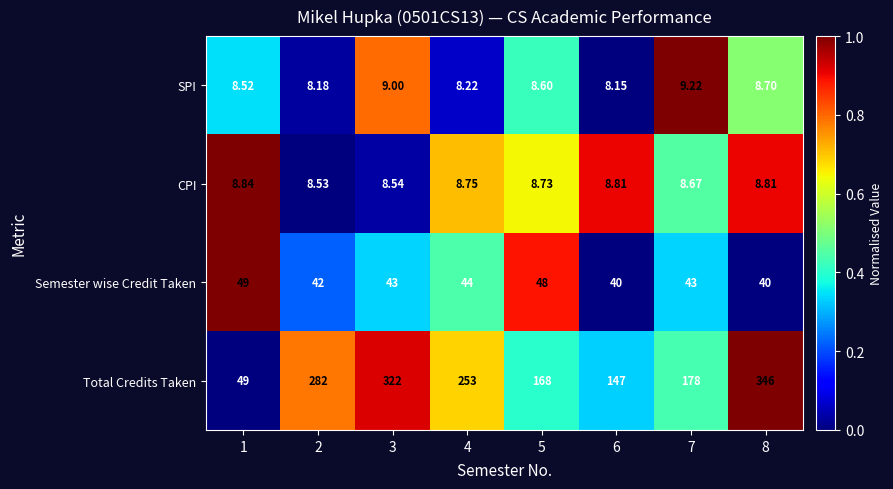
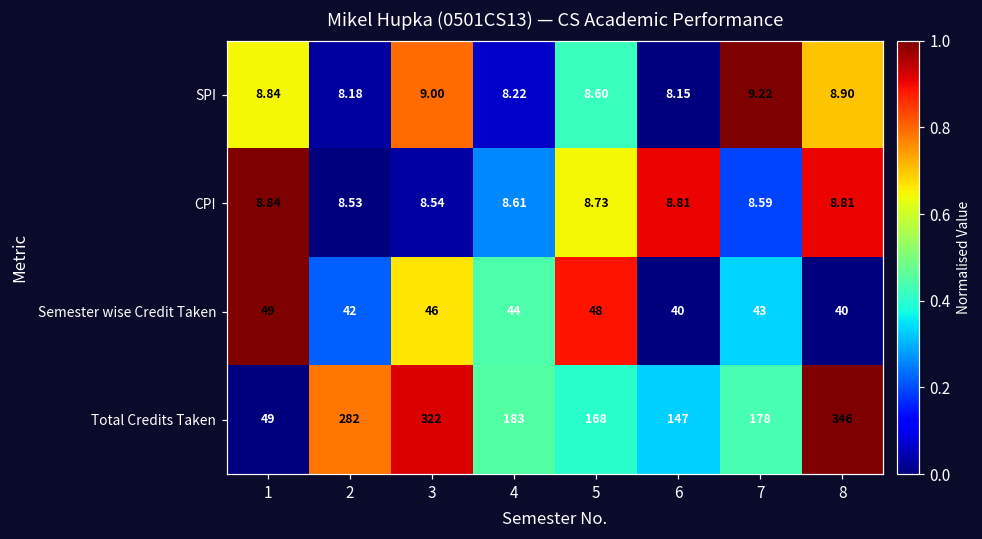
  {
    "SPI": {
-     "1": 8.52,
+     "1": 8.84,
      "2": 8.18,
      "3": 9.00,
      "4": 8.22,
      "5": 8.60,
      "6": 8.15,
      "7": 9.22,
-     "8": 8.70
+     "8": 8.90
    },
    "CPI": {
      "1": 8.84,
      "2": 8.53,
      "3": 8.54,
-     "4": 8.75,
+     "4": 8.61,
      "5": 8.73,
      "6": 8.81,
-     "7": 8.67,
+     "7": 8.59,
      "8": 8.81
    },
    "Semester wise Credit Taken": {
      "1": 49,
      "2": 42,
-     "3": 43,
+     "3": 46,
      "4": 44,
      "5": 48,
      "6": 40,
      "7": 43,
      "8": 40
    },
    "Total Credits Taken": {
      "1": 49,
      "2": 282,
      "3": 322,
-     "4": 253,
+     "4": 183,
      "5": 168,
      "6": 147,
      "7": 178,
      "8": 346
    }
  }
